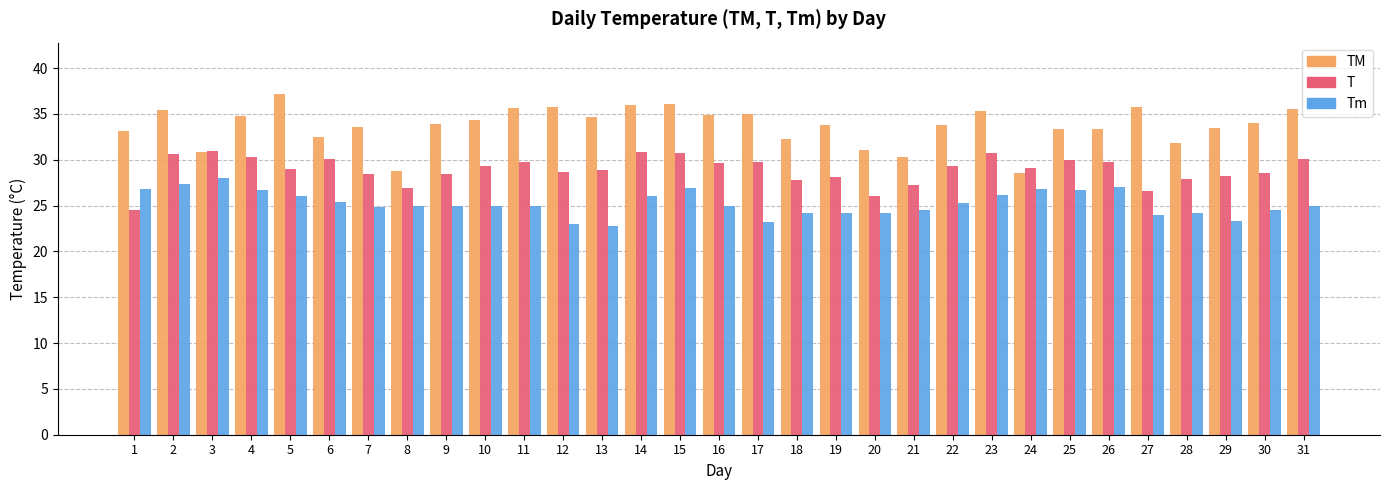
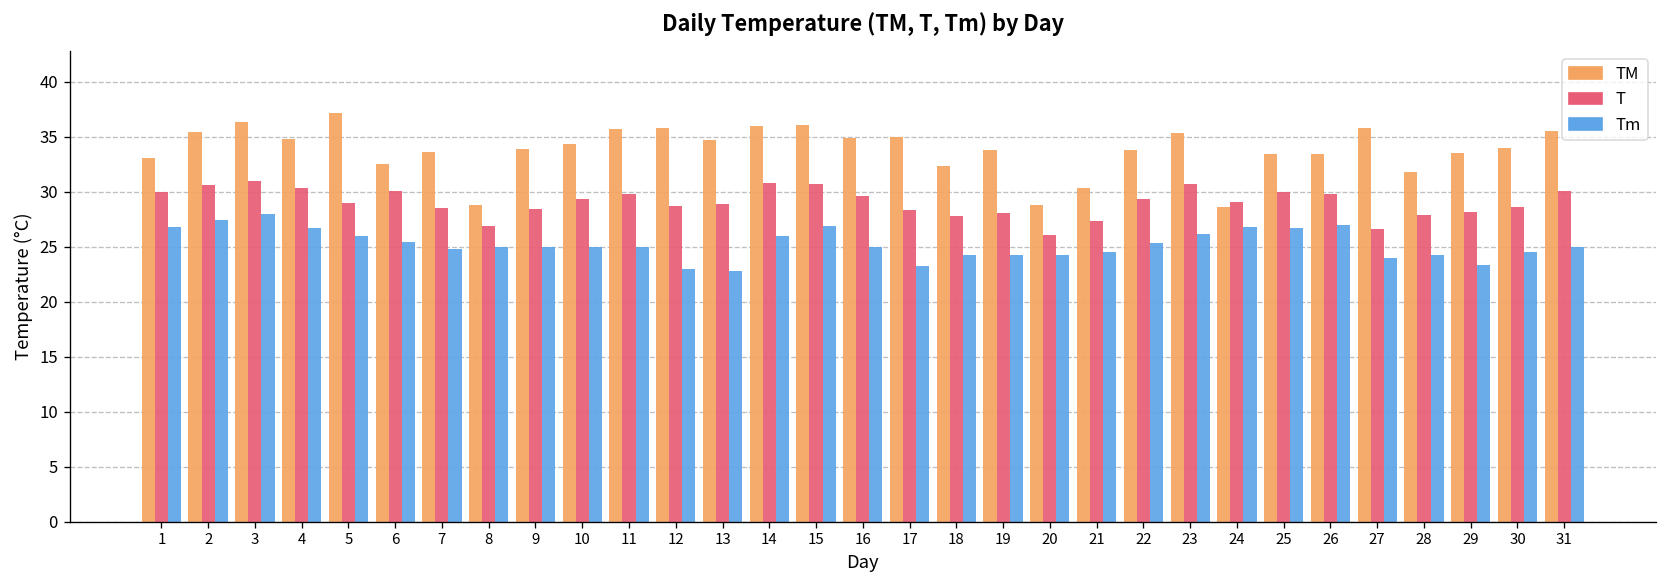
  {
    "TM": {
      "1": 33,
      "2": 35,
-     "3": 31,
+     "3": 36,
      "4": 35,
      "5": 37,
      "6": 33,
      "7": 34,
      "8": 29,
      "9": 34,
      "10": 34,
      "11": 36,
      "12": 36,
      "13": 35,
      "14": 36,
      "15": 36,
      "16": 35,
      "17": 35,
      "18": 32,
      "19": 34,
-     "20": 31,
+     "20": 29,
      "21": 30,
      "22": 34,
      "23": 35,
      "24": 29,
      "25": 33,
      "26": 33,
      "27": 36,
      "28": 32,
      "29": 34,
      "30": 34,
      "31": 36
    },
    "T": {
-     "1": 25,
+     "1": 30,
      "2": 31,
      "3": 31,
      "4": 30,
      "5": 29,
      "6": 30,
      "7": 29,
      "8": 27,
      "9": 28,
      "10": 29,
      "11": 30,
      "12": 29,
      "13": 29,
      "14": 31,
      "15": 31,
      "16": 30,
-     "17": 30,
+     "17": 28,
      "18": 28,
      "19": 28,
      "20": 26,
      "21": 27,
      "22": 29,
      "23": 31,
      "24": 29,
      "25": 30,
      "26": 30,
      "27": 27,
      "28": 28,
      "29": 28,
      "30": 29,
      "31": 30
    },
    "Tm": {
      "1": 27,
      "2": 27,
      "3": 28,
      "4": 27,
      "5": 26,
      "6": 25,
      "7": 25,
      "8": 25,
      "9": 25,
      "10": 25,
      "11": 25,
      "12": 23,
      "13": 23,
      "14": 26,
      "15": 27,
      "16": 25,
      "17": 23,
      "18": 24,
      "19": 24,
      "20": 24,
      "21": 25,
      "22": 25,
      "23": 26,
      "24": 27,
      "25": 27,
      "26": 27,
      "27": 24,
      "28": 24,
      "29": 23,
      "30": 25,
      "31": 25
    }
  }
